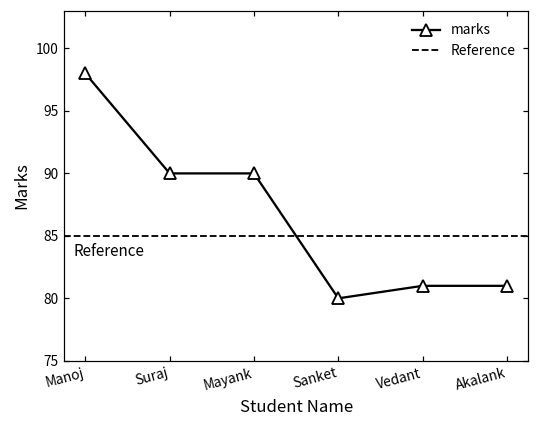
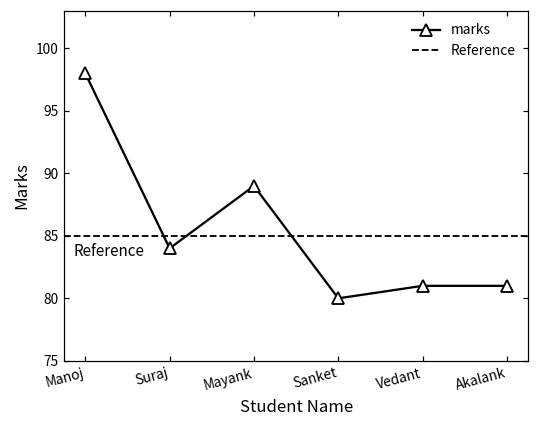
  {
    "Manoj": 98,
-   "Suraj": 90,
-   "Mayank": 90,
+   "Suraj": 84,
+   "Mayank": 89,
    "Sanket": 80,
    "Vedant": 81,
    "Akalank": 81
  }
